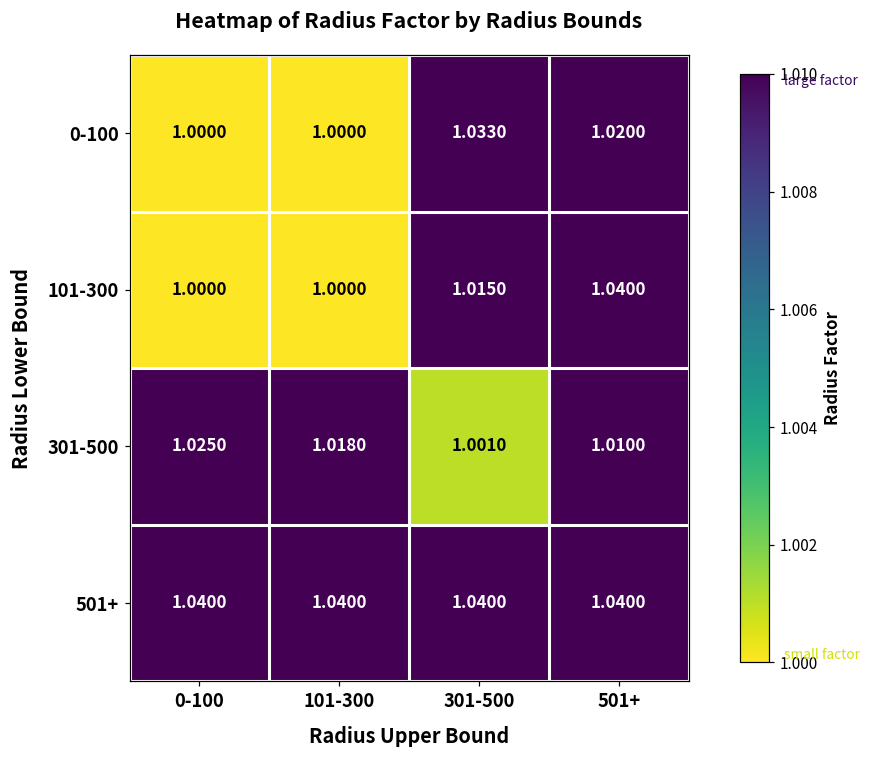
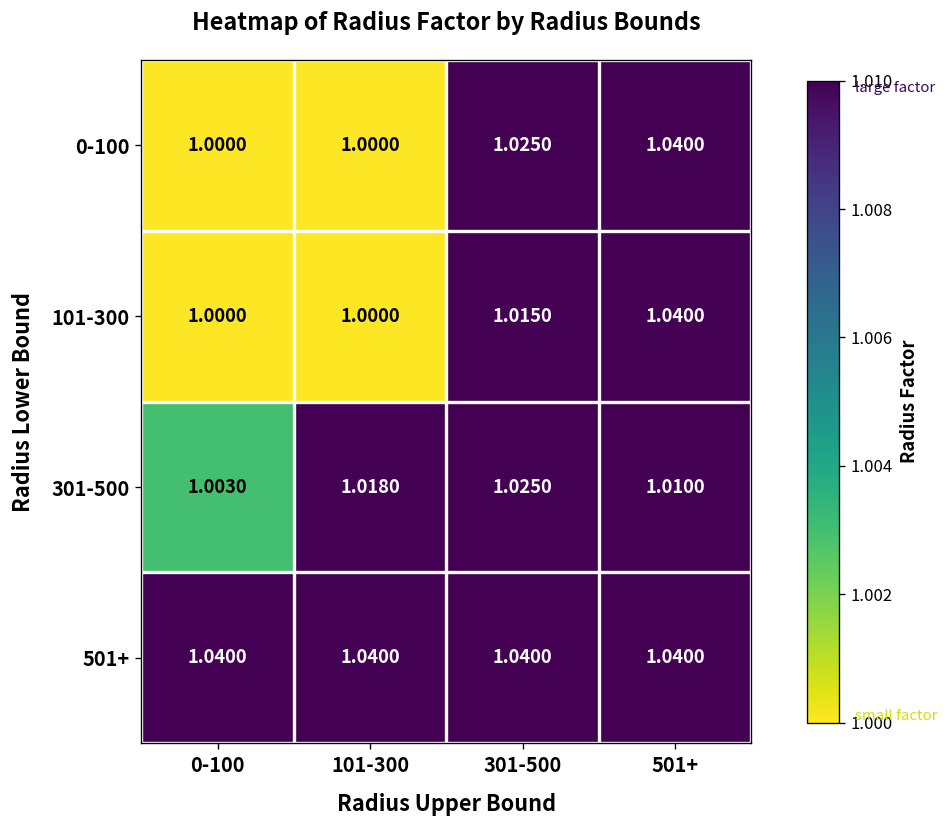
  {
    "0-100": {
      "0-100": 1.0000,
      "101-300": 1.0000,
-     "301-500": 1.0330,
-     "501+": 1.0200
+     "301-500": 1.0250,
+     "501+": 1.0400
    },
    "101-300": {
      "0-100": 1.0000,
      "101-300": 1.0000,
      "301-500": 1.0150,
      "501+": 1.0400
    },
    "301-500": {
-     "0-100": 1.0250,
+     "0-100": 1.0030,
      "101-300": 1.0180,
-     "301-500": 1.0010,
+     "301-500": 1.0250,
      "501+": 1.0100
    },
    "501+": {
      "0-100": 1.0400,
      "101-300": 1.0400,
      "301-500": 1.0400,
      "501+": 1.0400
    }
  }
